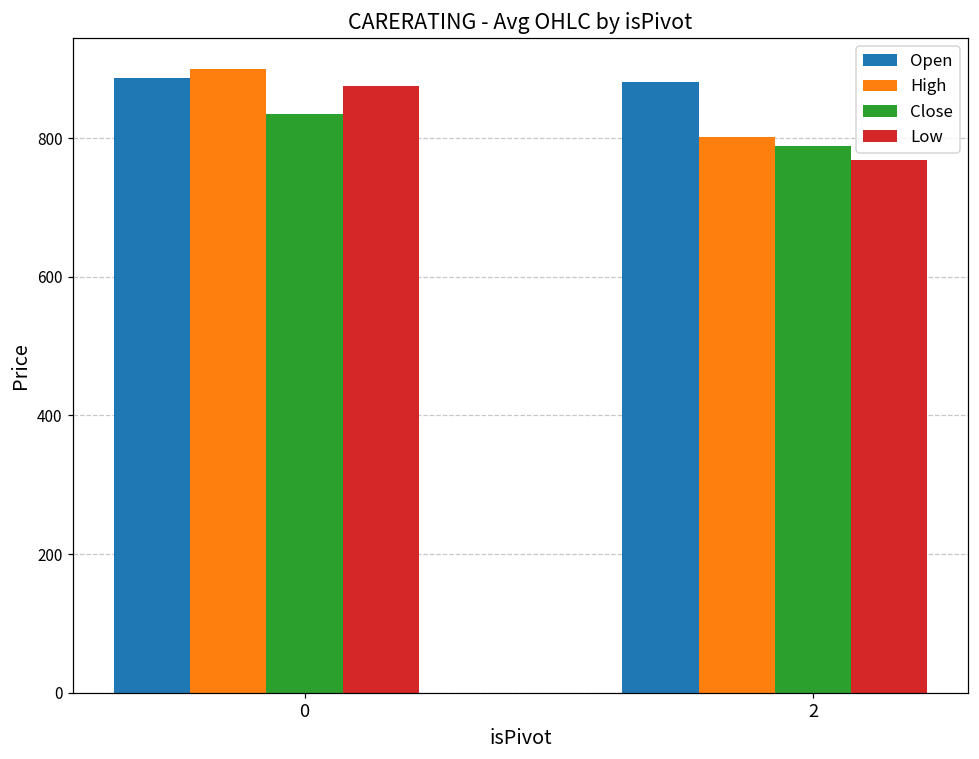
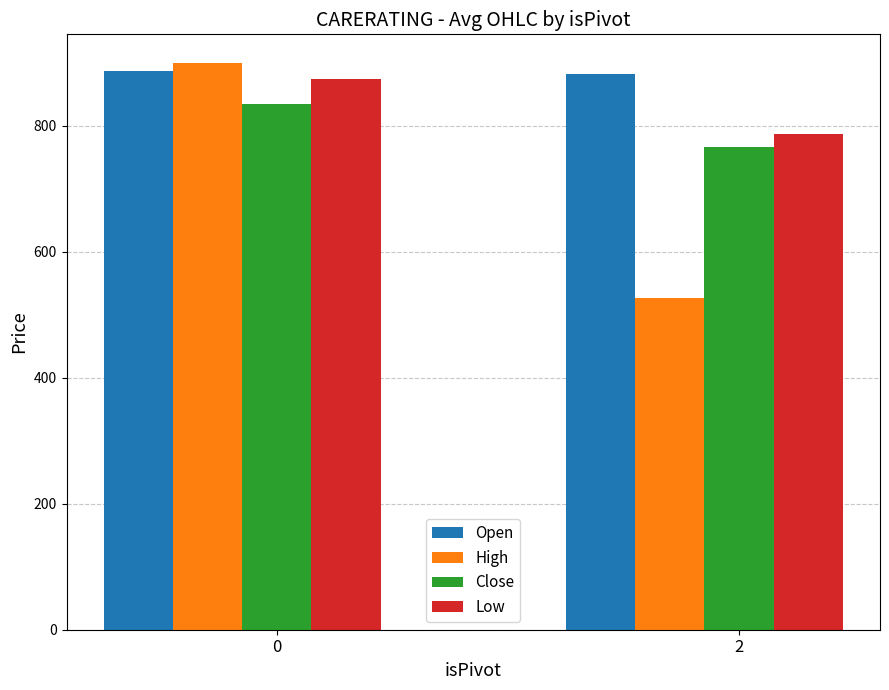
  {
    "Open": {
      "0": 890,
      "2": 880
    },
    "High": {
      "0": 900,
-     "2": 800
+     "2": 530
    },
    "Close": {
      "0": 830,
-     "2": 790
+     "2": 770
    },
    "Low": {
      "0": 870,
-     "2": 770
+     "2": 790
    }
  }
